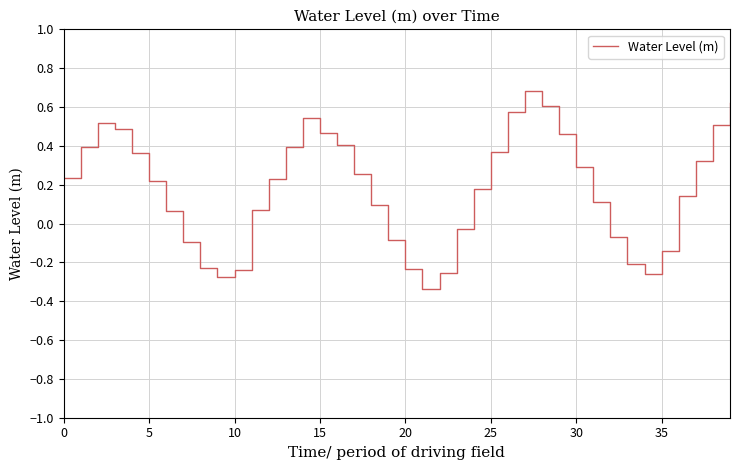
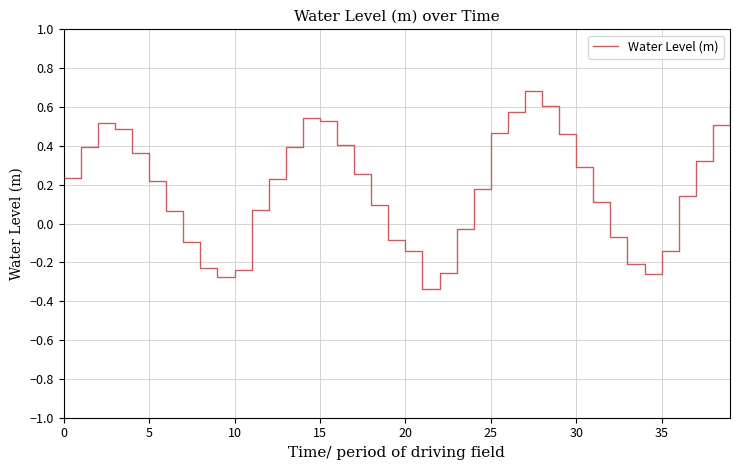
  {
    "0": 0.23,
    "5": 0.22,
    "10": -0.24,
-   "15": 0.46,
-   "20": -0.23,
-   "25": 0.37,
+   "15": 0.53,
+   "20": -0.14,
+   "25": 0.47,
    "30": 0.29,
    "35": -0.14
  }
